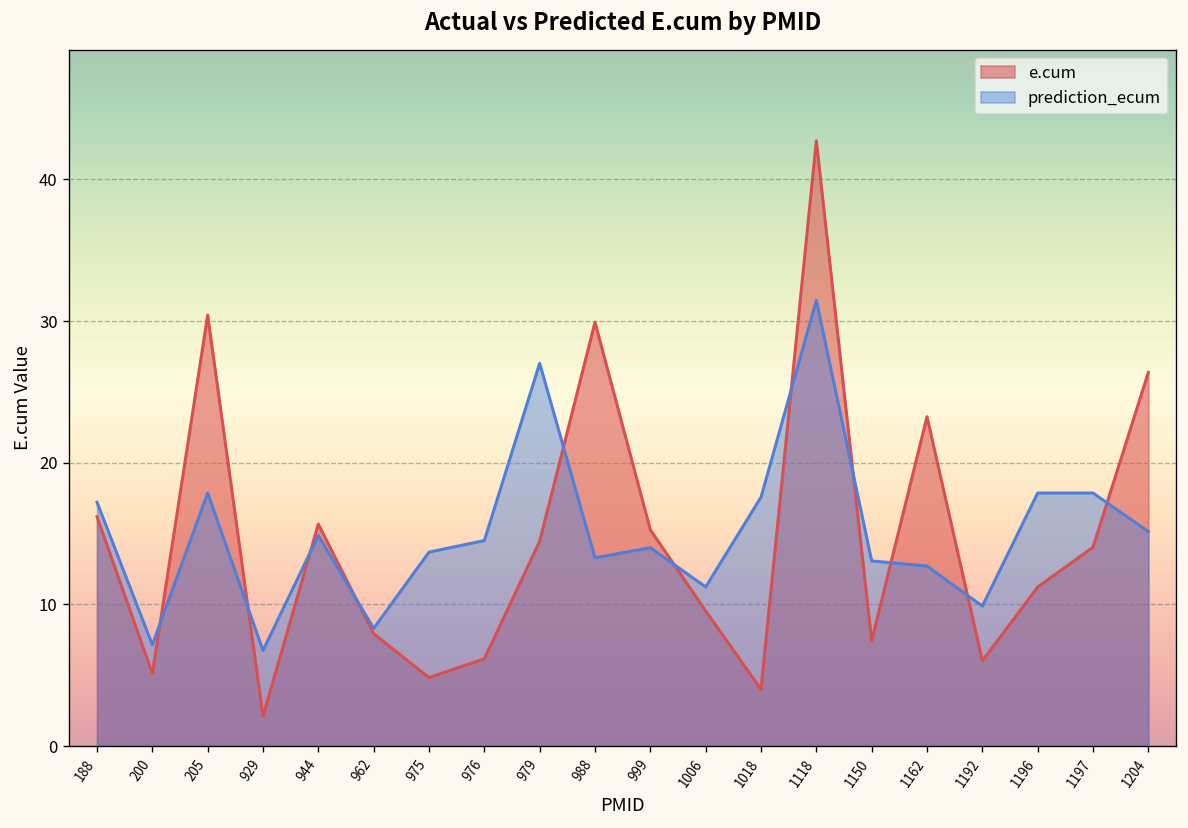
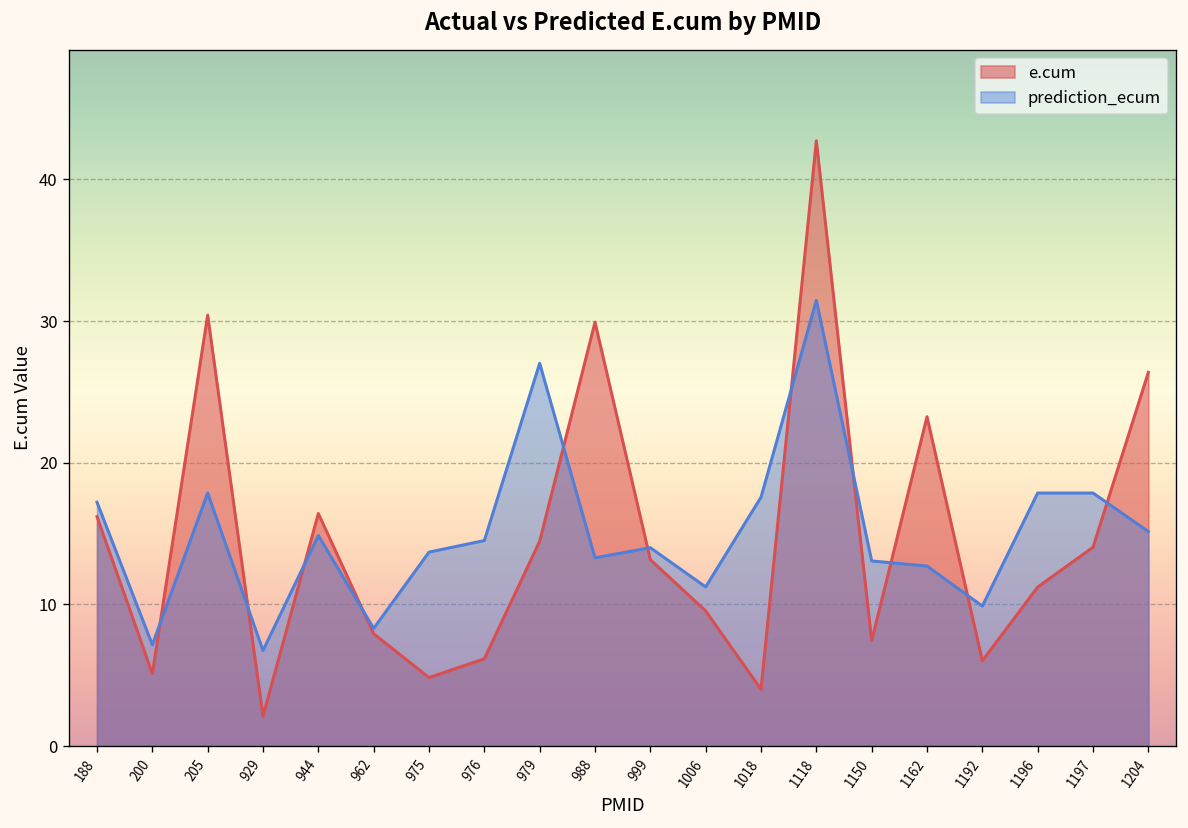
  {
    "e.cum": {
      "188": 16.2,
      "200": 5.1,
      "205": 30.4,
      "929": 2.1,
-     "944": 15.7,
+     "944": 16.4,
      "962": 7.9,
      "975": 4.8,
      "976": 6.2,
      "979": 14.5,
      "988": 29.9,
-     "999": 15.3,
+     "999": 13.2,
      "1006": 9.5,
      "1018": 4.0,
      "1118": 42.7,
      "1150": 7.4,
      "1162": 23.3,
      "1192": 6.0,
      "1196": 11.2,
      "1197": 14.0,
      "1204": 26.4
    },
    "prediction_ecum": {
      "188": 17.2,
      "200": 7.1,
      "205": 17.9,
      "929": 6.7,
      "944": 14.9,
      "962": 8.3,
      "975": 13.7,
      "976": 14.5,
      "979": 27.0,
      "988": 13.3,
      "999": 14.0,
      "1006": 11.2,
      "1018": 17.6,
      "1118": 31.5,
      "1150": 13.1,
      "1162": 12.7,
      "1192": 9.9,
      "1196": 17.9,
      "1197": 17.9,
      "1204": 15.1
    }
  }
